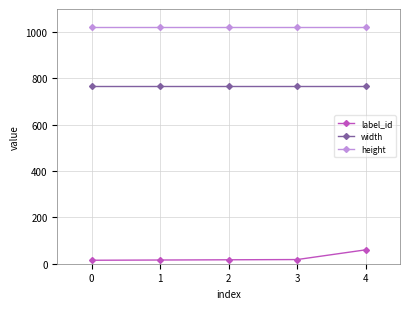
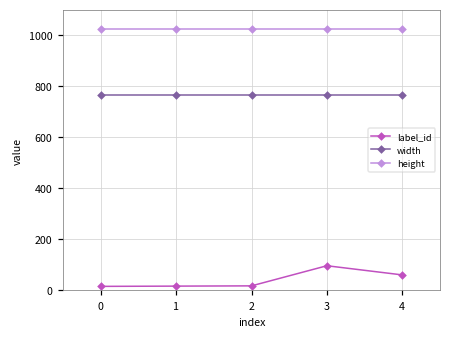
  {
    "label_id": {
      "0": 20,
      "1": 20,
      "2": 20,
-     "3": 20,
+     "3": 100,
      "4": 60
    },
    "width": {
      "0": 770,
      "1": 770,
      "2": 770,
      "3": 770,
      "4": 770
    },
    "height": {
      "0": 1020,
      "1": 1020,
      "2": 1020,
      "3": 1020,
      "4": 1020
    }
  }
